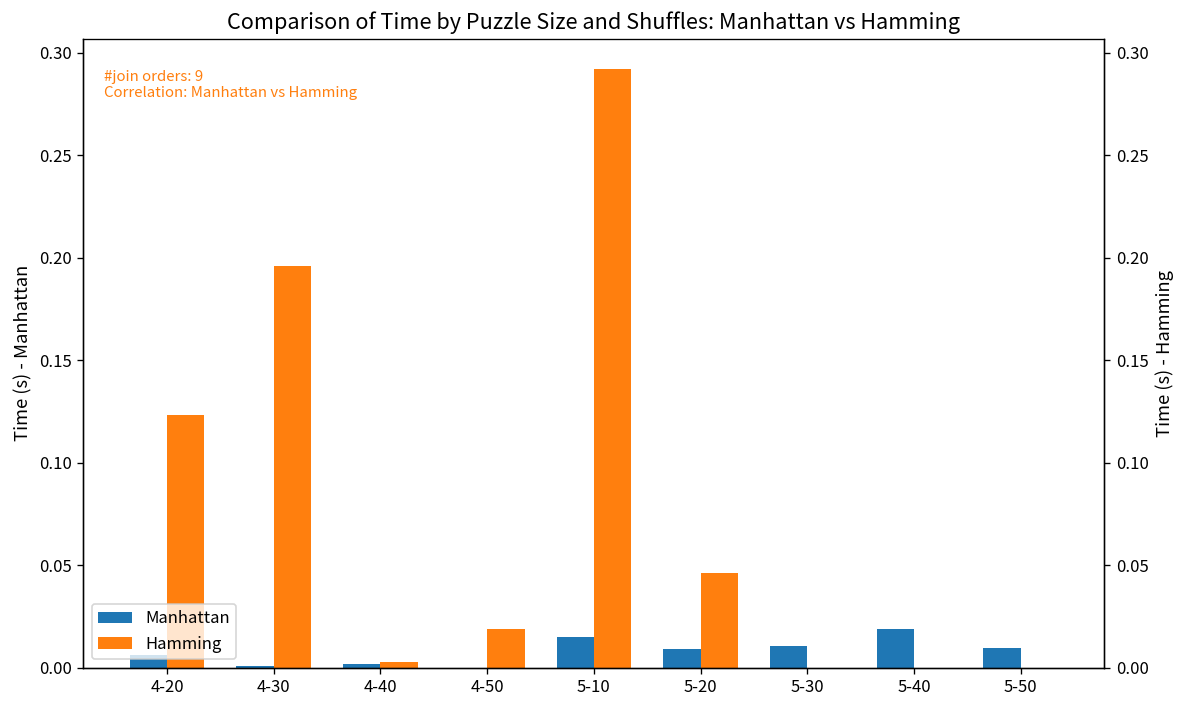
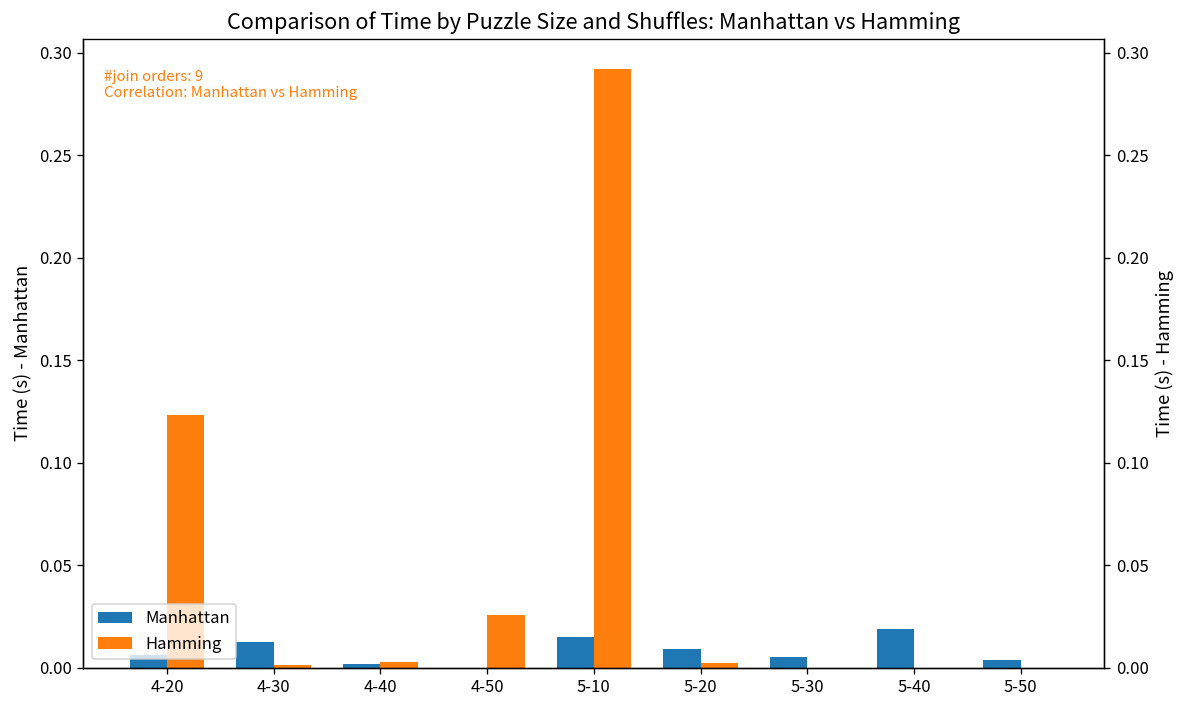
  {
    "Manhattan": {
-     "4-30": 0.001,
+     "4-30": 0.012,
      "4-40": 0.002,
      "4-50": 0.000,
      "5-10": 0.015,
      "5-20": 0.009,
-     "5-30": 0.010,
+     "5-30": 0.005,
      "5-40": 0.019,
-     "5-50": 0.010
+     "5-50": 0.004
    },
    "Hamming": {
      "4-20": 0.123,
-     "4-30": 0.196,
+     "4-30": 0.001,
      "4-40": 0.003,
-     "4-50": 0.019,
+     "4-50": 0.026,
      "5-10": 0.292,
-     "5-20": 0.046,
+     "5-20": 0.002,
      "5-30": 0.000,
      "5-40": 0.000,
      "5-50": 0.000
    }
  }
